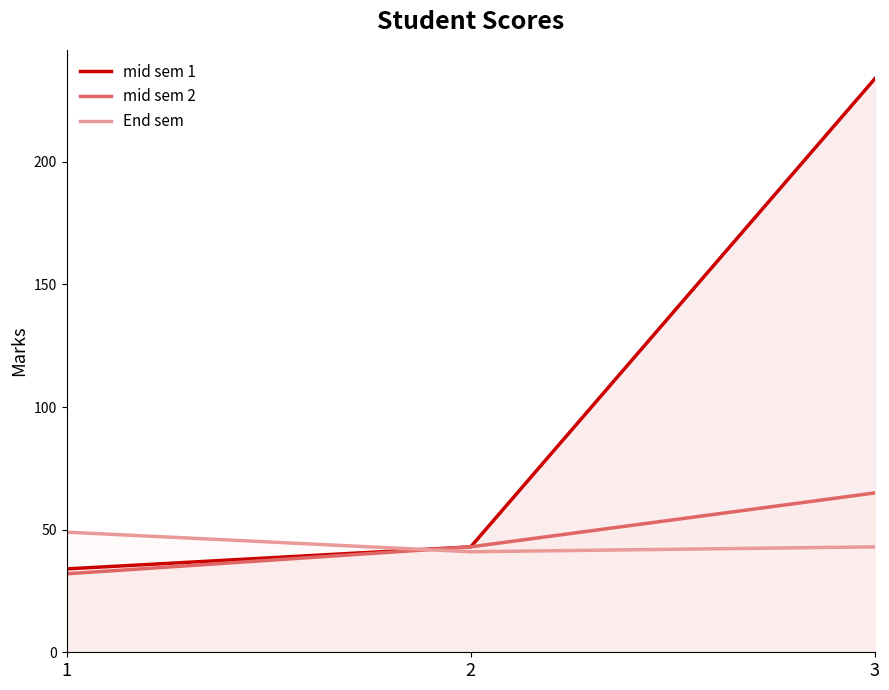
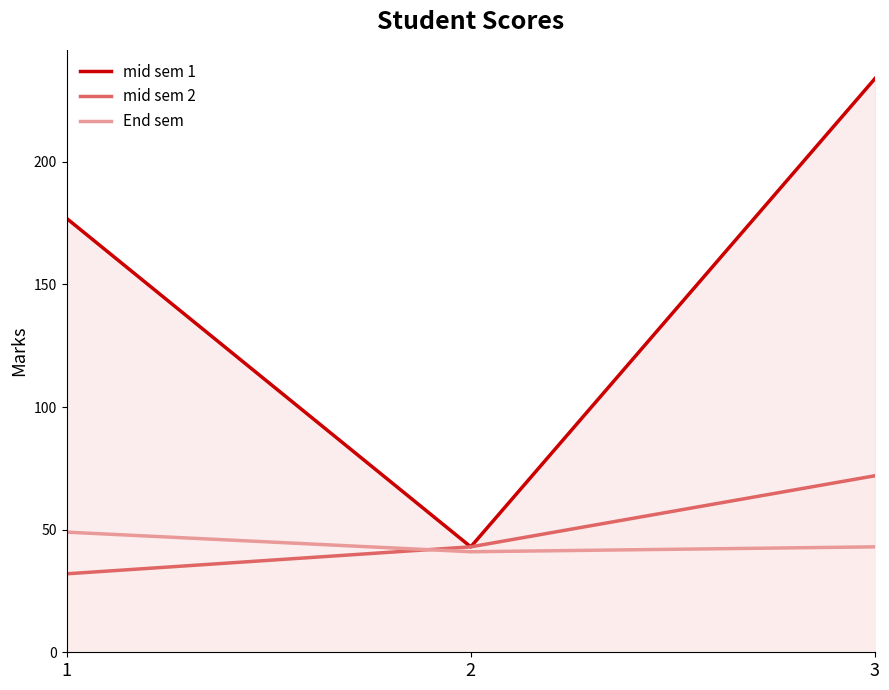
  {
    "mid sem 1": {
-     "1": 34,
+     "1": 177,
      "3": 234
    },
    "mid sem 2": {
      "1": 32,
-     "3": 65
+     "3": 72
    },
    "End sem": {
      "1": 49,
      "2": 41,
      "3": 43
    }
  }
